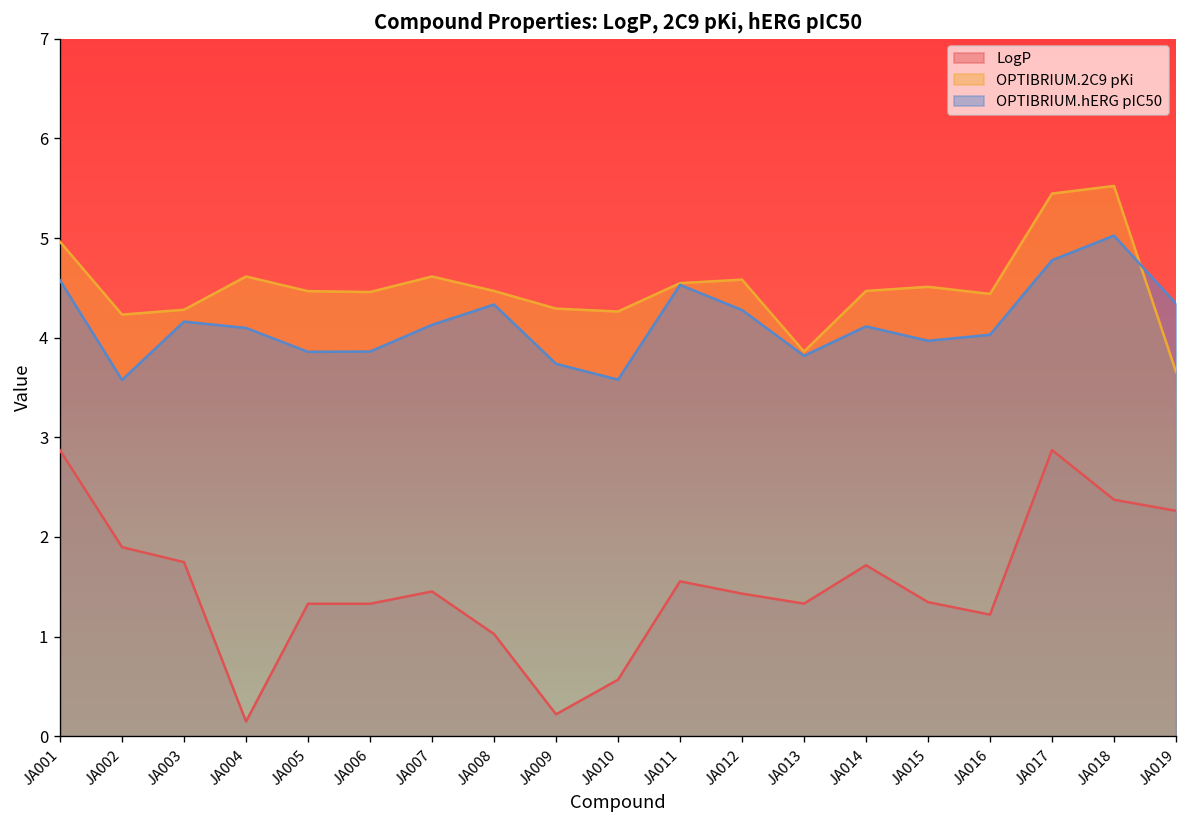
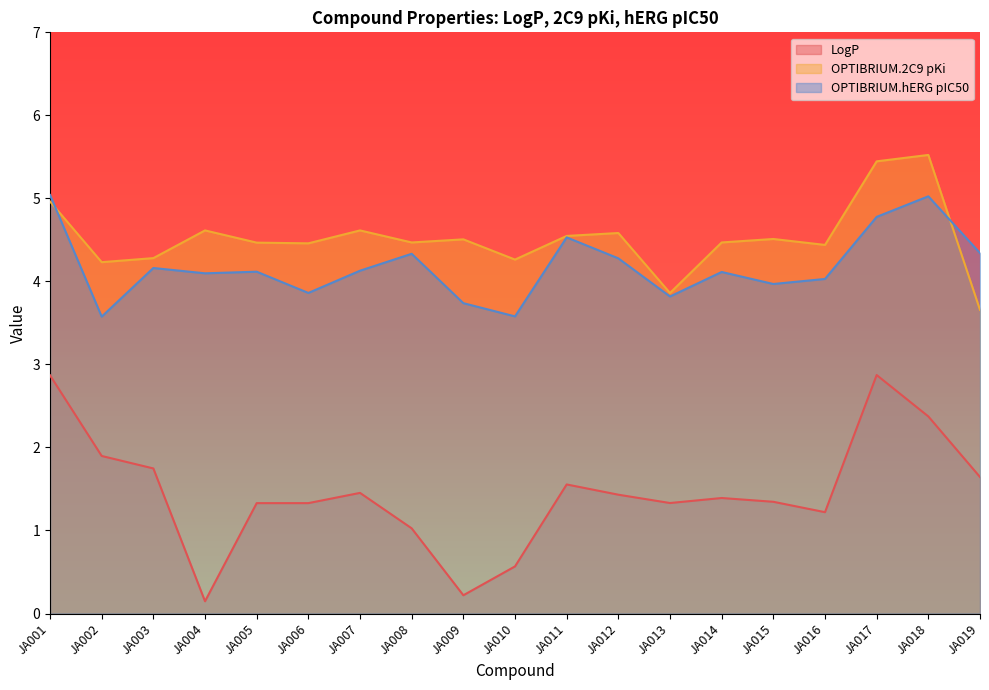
  {
    "LogP": {
      "JA001": 2.9,
      "JA002": 1.9,
      "JA003": 1.7,
      "JA004": 0.1,
      "JA005": 1.3,
      "JA006": 1.3,
      "JA007": 1.5,
      "JA008": 1.0,
      "JA009": 0.2,
      "JA010": 0.6,
      "JA011": 1.6,
      "JA012": 1.4,
      "JA013": 1.3,
-     "JA014": 1.7,
+     "JA014": 1.4,
      "JA015": 1.3,
      "JA016": 1.2,
      "JA017": 2.9,
      "JA018": 2.4,
-     "JA019": 2.3
+     "JA019": 1.6
    },
    "OPTIBRIUM.2C9 pKi": {
      "JA001": 5.0,
      "JA002": 4.2,
      "JA003": 4.3,
      "JA004": 4.6,
      "JA005": 4.5,
      "JA006": 4.5,
      "JA007": 4.6,
      "JA008": 4.5,
-     "JA009": 4.3,
+     "JA009": 4.5,
      "JA010": 4.3,
      "JA012": 4.6,
      "JA013": 3.9,
      "JA014": 4.5,
      "JA015": 4.5,
      "JA016": 4.4,
      "JA017": 5.4,
      "JA018": 5.5,
      "JA019": 3.7
    },
    "OPTIBRIUM.hERG pIC50": {
-     "JA001": 4.6,
+     "JA001": 5.0,
      "JA002": 3.6,
      "JA003": 4.2,
      "JA004": 4.1,
-     "JA005": 3.9,
+     "JA005": 4.1,
      "JA006": 3.9,
      "JA007": 4.1,
      "JA008": 4.3,
      "JA009": 3.7,
      "JA010": 3.6,
      "JA012": 4.3,
      "JA013": 3.8,
      "JA014": 4.1,
      "JA015": 4.0,
      "JA016": 4.0,
      "JA017": 4.8,
      "JA018": 5.0,
      "JA019": 4.3
    }
  }
